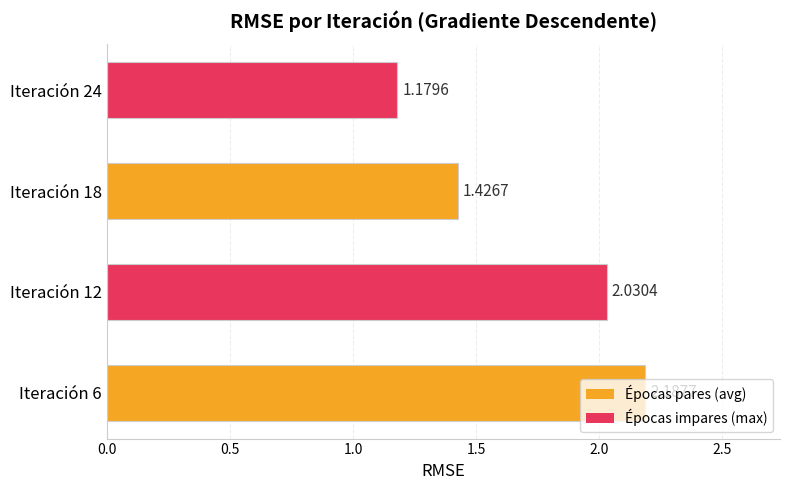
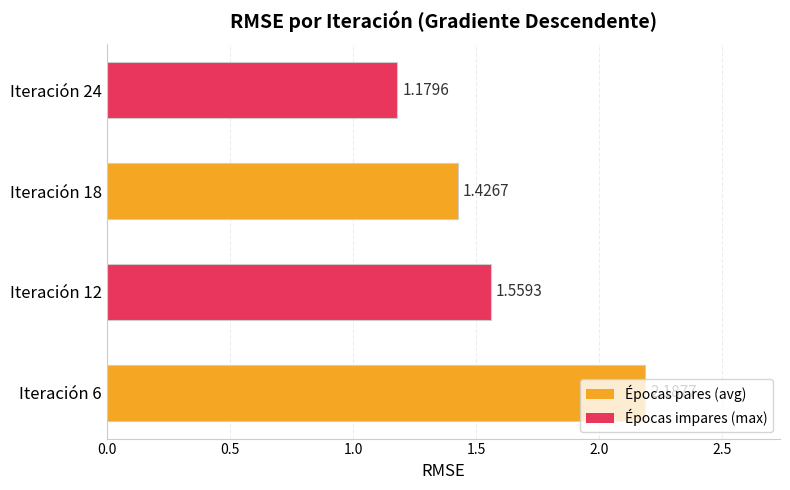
  {
    "Iteración 24": 1.1796,
    "Iteración 18": 1.4267,
-   "Iteración 12": 2.0304
+   "Iteración 12": 1.5593
  }
